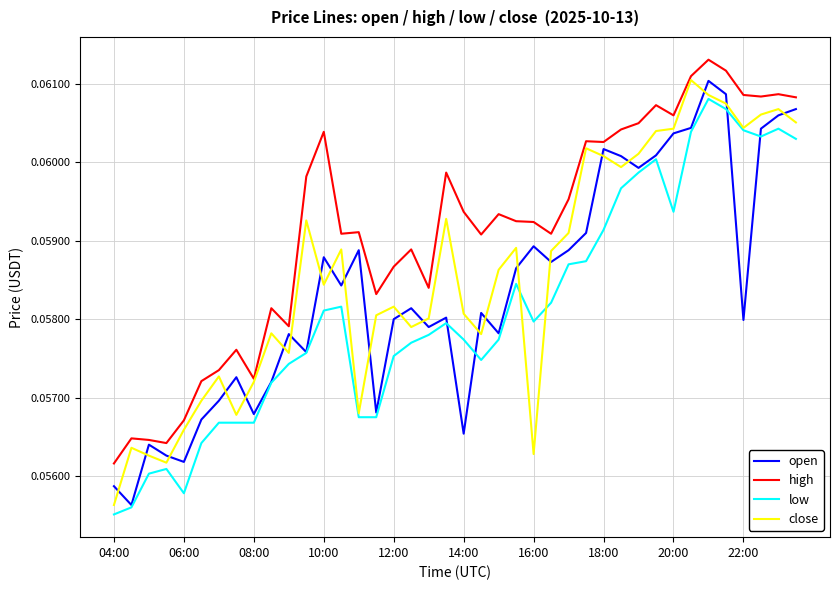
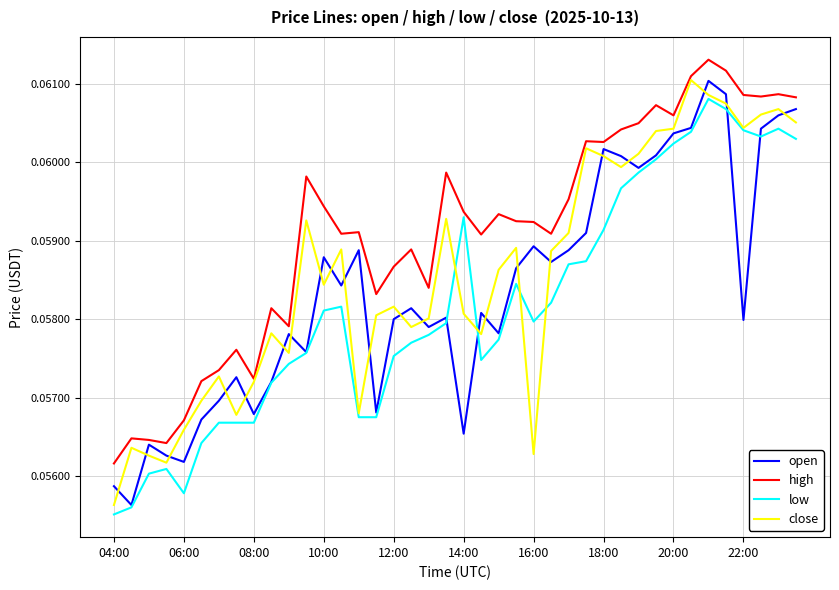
  {
    "open": {
      "04:00": 0.0559,
      "06:00": 0.0562,
      "08:00": 0.0568,
      "10:00": 0.0588,
      "12:00": 0.0580,
      "14:00": 0.0565,
      "16:00": 0.0589,
      "18:00": 0.0602,
      "20:00": 0.0604,
      "22:00": 0.0580
    },
    "high": {
      "04:00": 0.0562,
      "06:00": 0.0567,
      "08:00": 0.0572,
-     "10:00": 0.0604,
+     "10:00": 0.0594,
      "12:00": 0.0587,
      "14:00": 0.0594,
      "16:00": 0.0592,
      "18:00": 0.0603,
      "20:00": 0.0606,
      "22:00": 0.0609
    },
    "low": {
      "04:00": 0.0555,
      "06:00": 0.0558,
      "08:00": 0.0567,
      "10:00": 0.0581,
      "12:00": 0.0575,
-     "14:00": 0.0577,
+     "14:00": 0.0593,
      "16:00": 0.0580,
      "18:00": 0.0591,
-     "20:00": 0.0594
+     "20:00": 0.0602
    },
    "close": {
      "04:00": 0.0556,
      "06:00": 0.0566,
      "08:00": 0.0572,
      "10:00": 0.0584,
      "12:00": 0.0582,
      "14:00": 0.0581,
      "16:00": 0.0563,
      "18:00": 0.0601,
      "20:00": 0.0604
    }
  }
